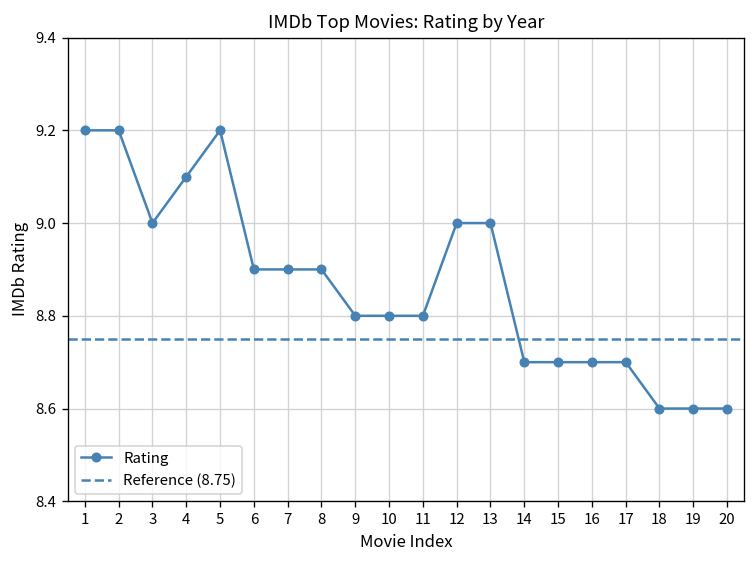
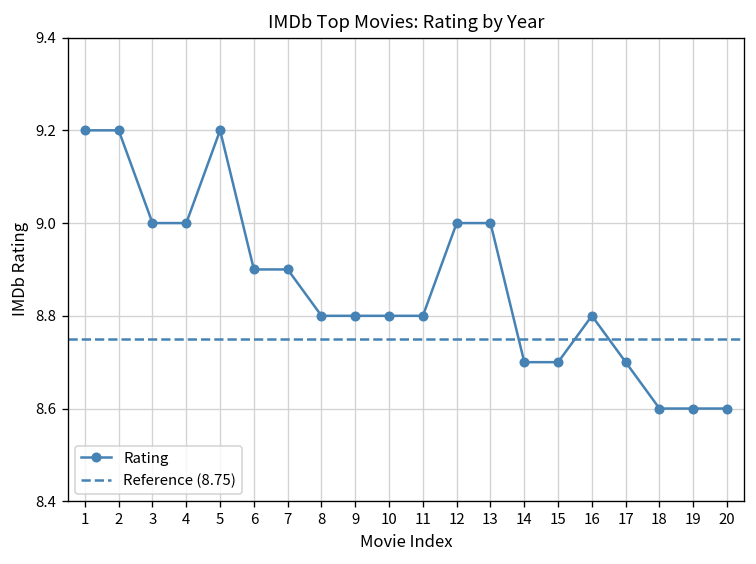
  {
    "1": 9.2,
    "2": 9.2,
    "3": 9.0,
-   "4": 9.1,
+   "4": 9.0,
    "5": 9.2,
    "6": 8.9,
    "7": 8.9,
-   "8": 8.9,
+   "8": 8.8,
    "9": 8.8,
    "10": 8.8,
    "11": 8.8,
    "12": 9.0,
    "13": 9.0,
    "14": 8.7,
    "15": 8.7,
-   "16": 8.7,
+   "16": 8.8,
    "17": 8.7,
    "18": 8.6,
    "19": 8.6,
    "20": 8.6
  }
